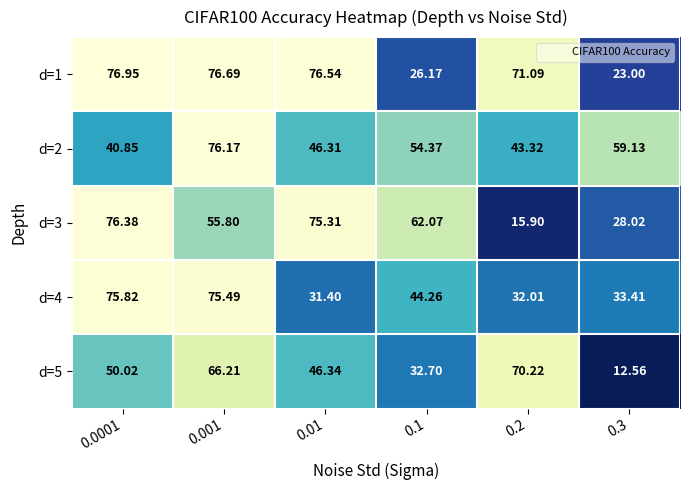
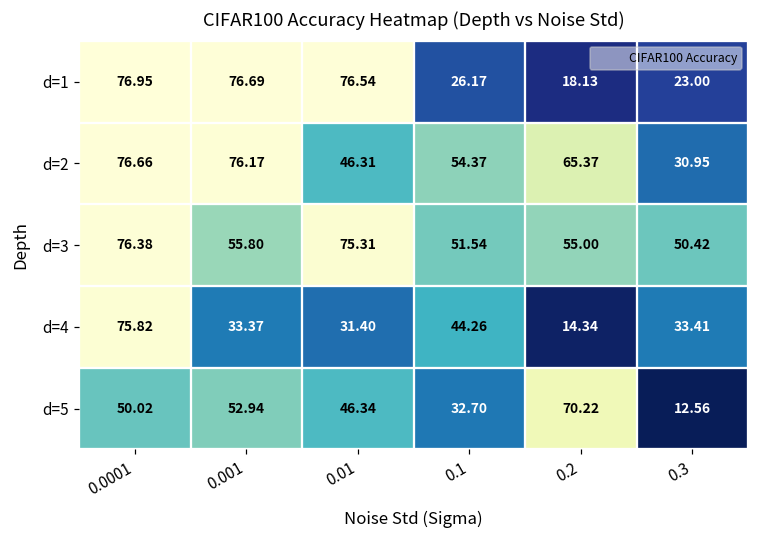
  {
    "d=1": {
      "0.0001": 76.95,
      "0.001": 76.69,
      "0.01": 76.54,
      "0.1": 26.17,
-     "0.2": 71.09,
+     "0.2": 18.13,
      "0.3": 23.00
    },
    "d=2": {
-     "0.0001": 40.85,
+     "0.0001": 76.66,
      "0.001": 76.17,
      "0.01": 46.31,
      "0.1": 54.37,
-     "0.2": 43.32,
-     "0.3": 59.13
+     "0.2": 65.37,
+     "0.3": 30.95
    },
    "d=3": {
      "0.0001": 76.38,
      "0.001": 55.80,
      "0.01": 75.31,
-     "0.1": 62.07,
-     "0.2": 15.90,
-     "0.3": 28.02
+     "0.1": 51.54,
+     "0.2": 55.00,
+     "0.3": 50.42
    },
    "d=4": {
      "0.0001": 75.82,
-     "0.001": 75.49,
+     "0.001": 33.37,
      "0.01": 31.40,
      "0.1": 44.26,
-     "0.2": 32.01,
+     "0.2": 14.34,
      "0.3": 33.41
    },
    "d=5": {
      "0.0001": 50.02,
-     "0.001": 66.21,
+     "0.001": 52.94,
      "0.01": 46.34,
      "0.1": 32.70,
      "0.2": 70.22,
      "0.3": 12.56
    }
  }
